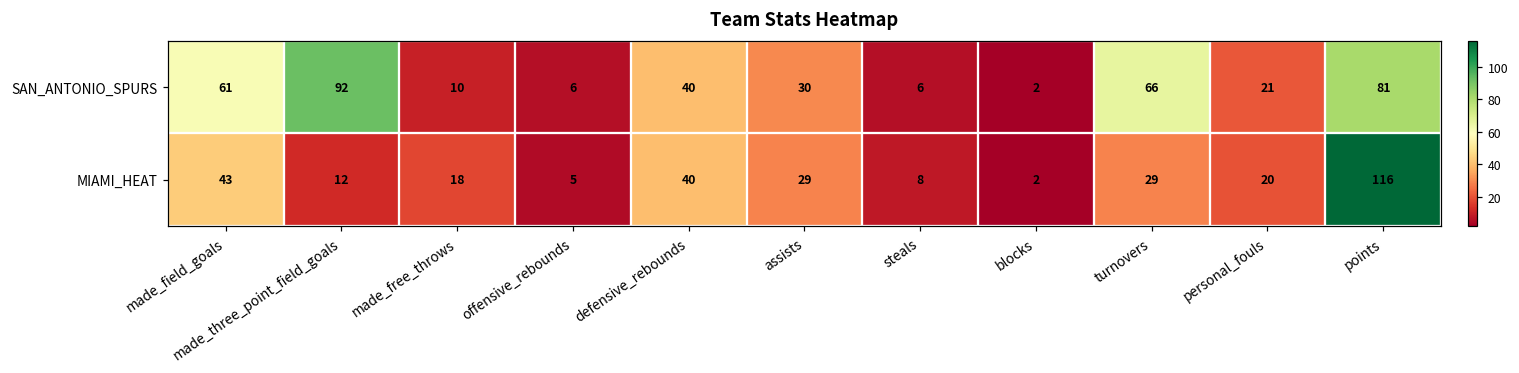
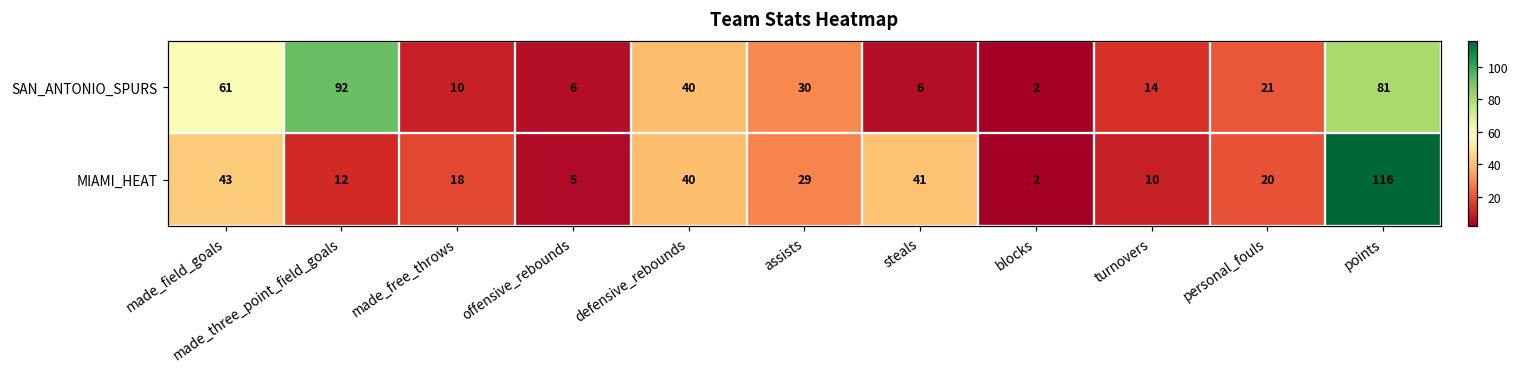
  {
    "SAN_ANTONIO_SPURS": {
      "made_field_goals": 61,
      "made_three_point_field_goals": 92,
      "made_free_throws": 10,
      "offensive_rebounds": 6,
      "defensive_rebounds": 40,
      "assists": 30,
      "steals": 6,
      "blocks": 2,
-     "turnovers": 66,
+     "turnovers": 14,
      "personal_fouls": 21,
      "points": 81
    },
    "MIAMI_HEAT": {
      "made_field_goals": 43,
      "made_three_point_field_goals": 12,
      "made_free_throws": 18,
      "offensive_rebounds": 5,
      "defensive_rebounds": 40,
      "assists": 29,
-     "steals": 8,
+     "steals": 41,
      "blocks": 2,
-     "turnovers": 29,
+     "turnovers": 10,
      "personal_fouls": 20,
      "points": 116
    }
  }
